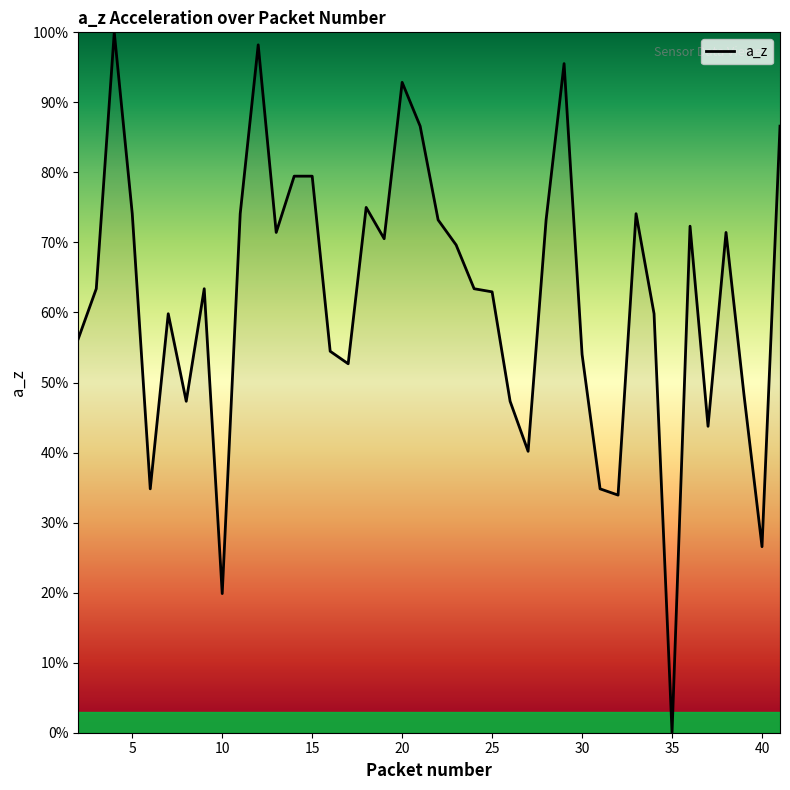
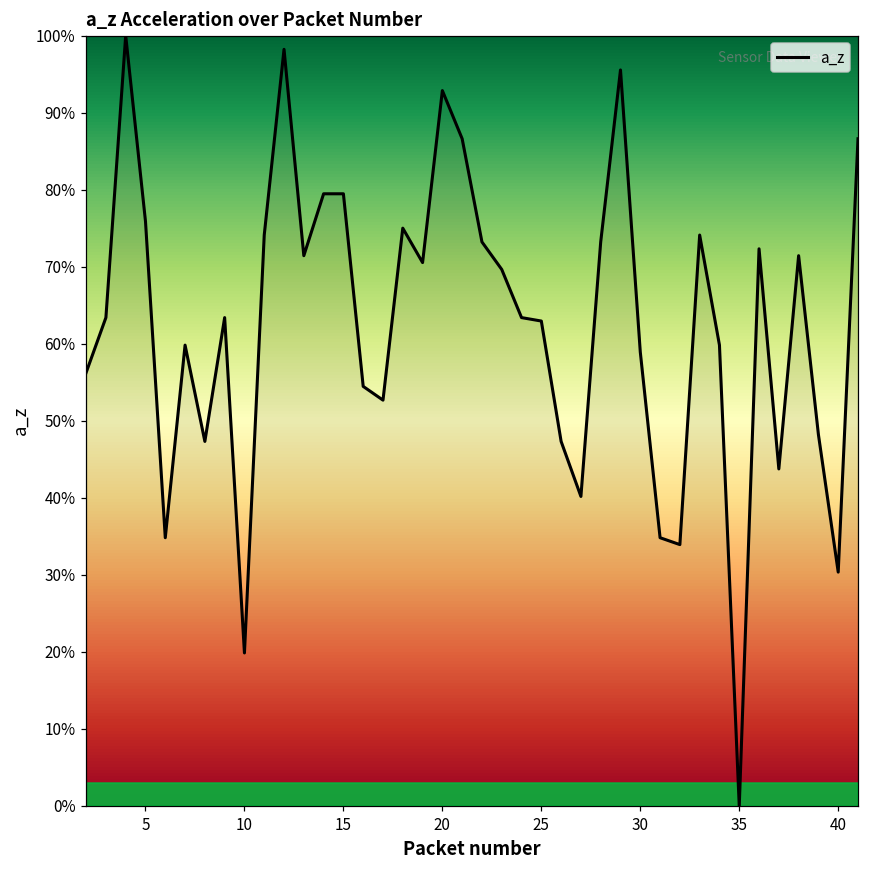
  {
-   "5": "74%",
+   "5": "76%",
    "10": "20%",
    "15": "79%",
    "20": "93%",
    "25": "63%",
-   "30": "54%",
-   "40": "27%"
+   "30": "59%",
+   "40": "30%"
  }
